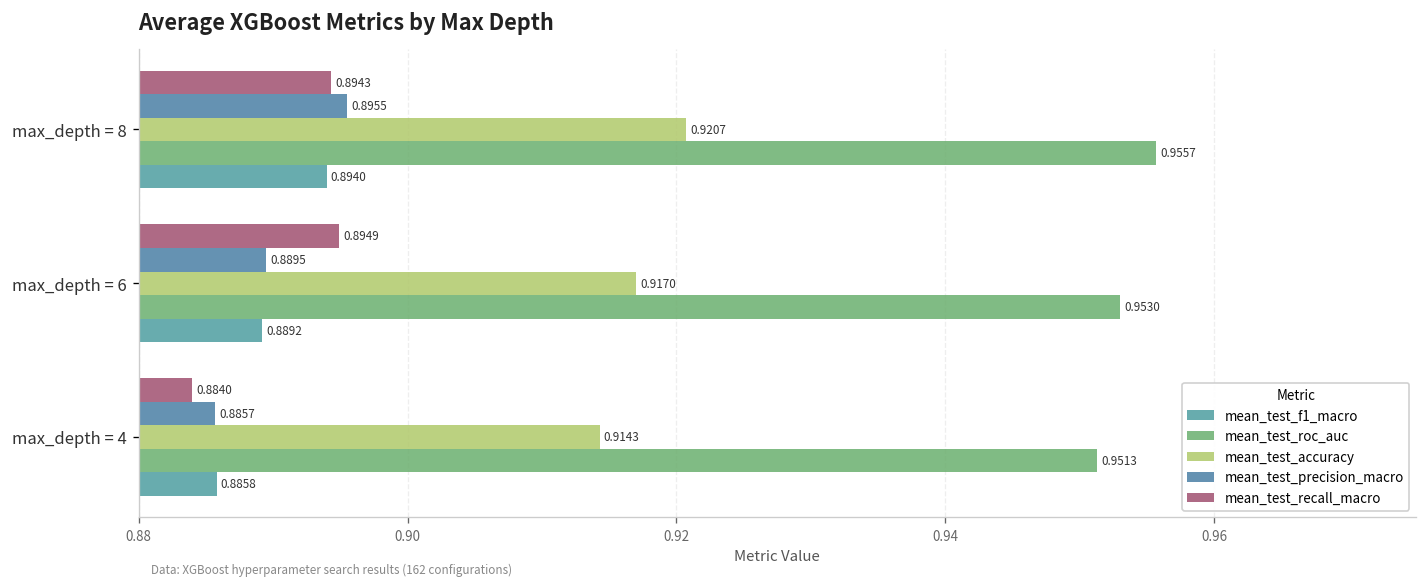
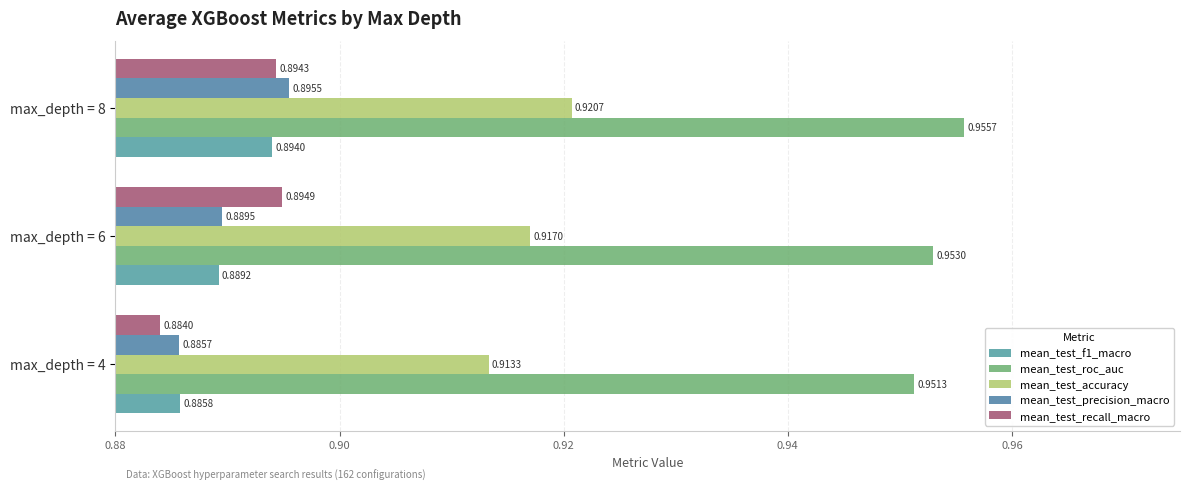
  {
    "mean_test_accuracy": {
      "max_depth = 8": 0.9207,
      "max_depth = 6": 0.9170,
-     "max_depth = 4": 0.9143
+     "max_depth = 4": 0.9133
    },
    "mean_test_recall_macro": {
      "max_depth = 8": 0.8943,
      "max_depth = 6": 0.8949,
      "max_depth = 4": 0.8840
    }
  }
